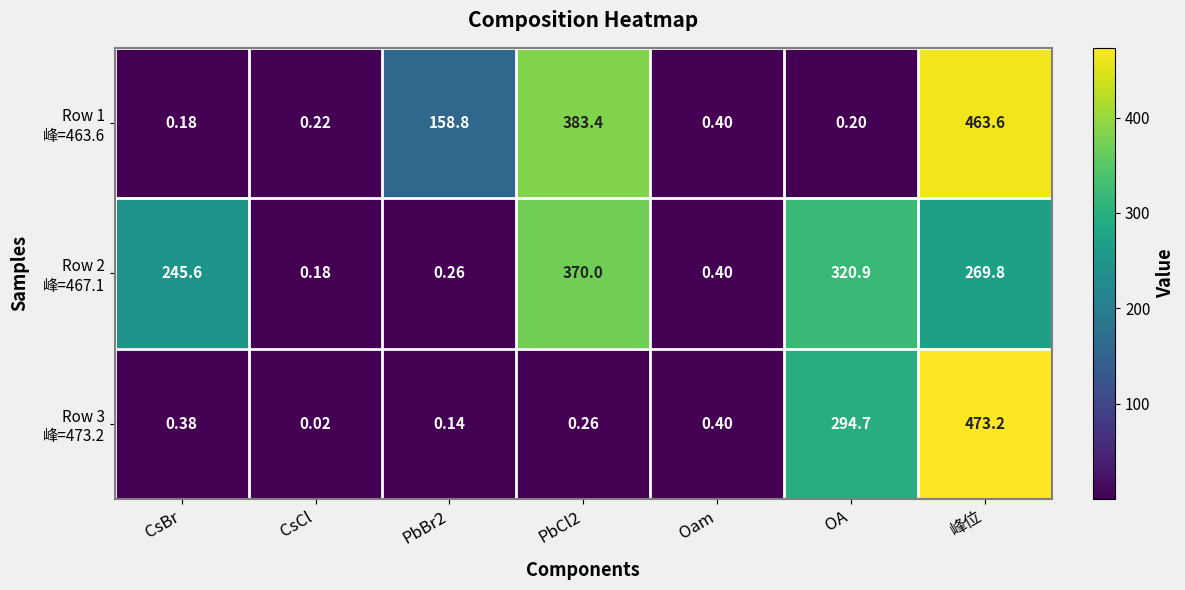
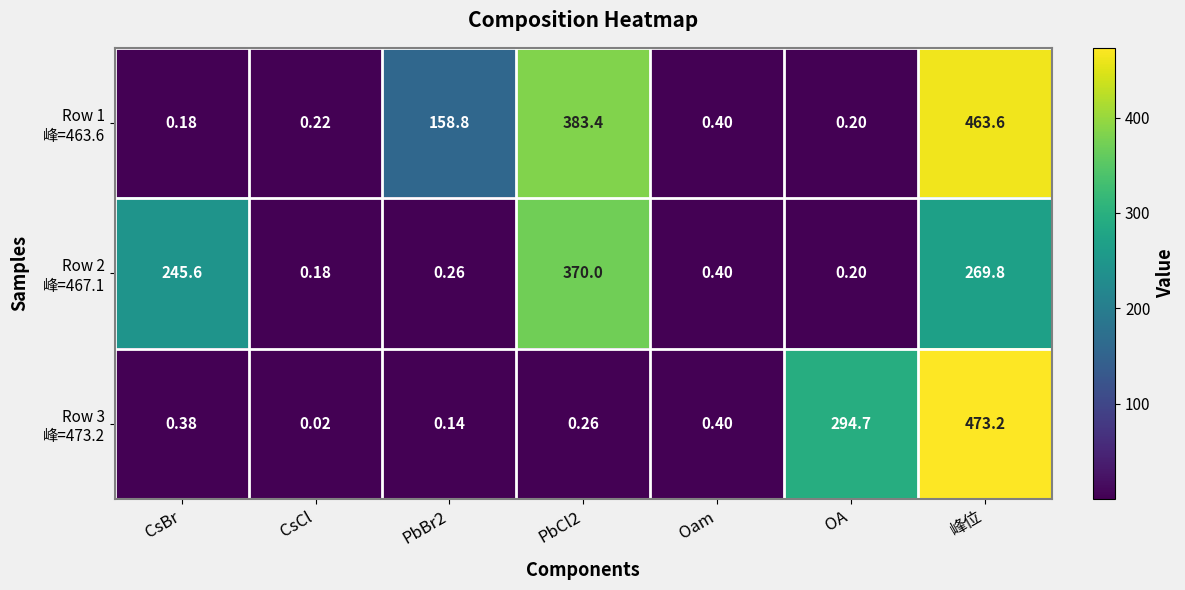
  {
    "Row 1 峰=463.6": {
      "CsBr": 0.18,
      "CsCl": 0.22,
      "PbBr2": 158.8,
      "PbCl2": 383.4,
      "Oam": 0.40,
      "OA": 0.20,
      "峰位": 463.6
    },
    "Row 2 峰=467.1": {
      "CsBr": 245.6,
      "CsCl": 0.18,
      "PbBr2": 0.26,
      "PbCl2": 370.0,
      "Oam": 0.40,
-     "OA": 320.9,
+     "OA": 0.20,
      "峰位": 269.8
    },
    "Row 3 峰=473.2": {
      "CsBr": 0.38,
      "CsCl": 0.02,
      "PbBr2": 0.14,
      "PbCl2": 0.26,
      "Oam": 0.40,
      "OA": 294.7,
      "峰位": 473.2
    }
  }
